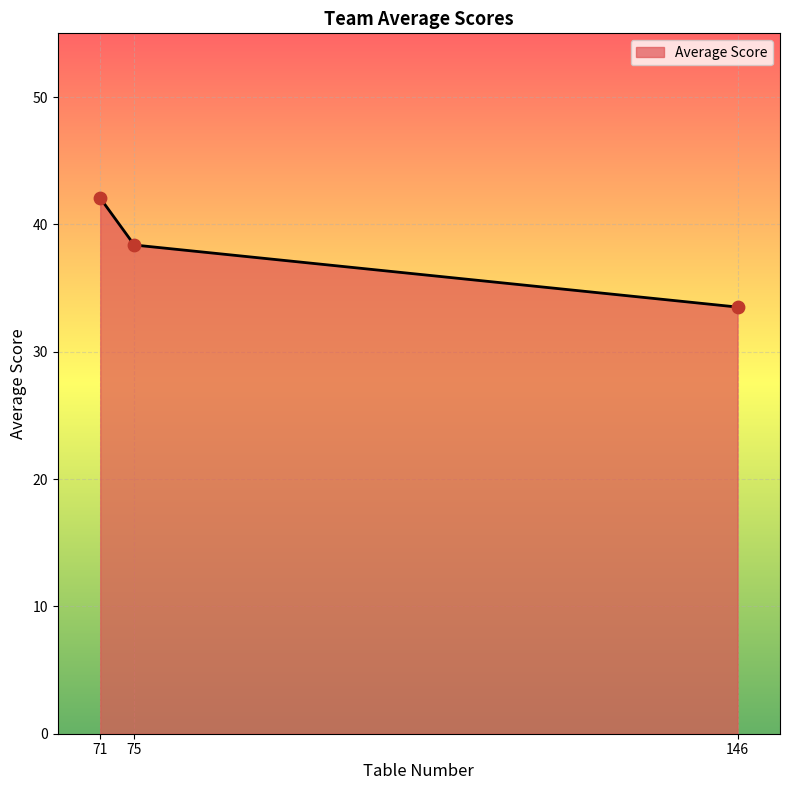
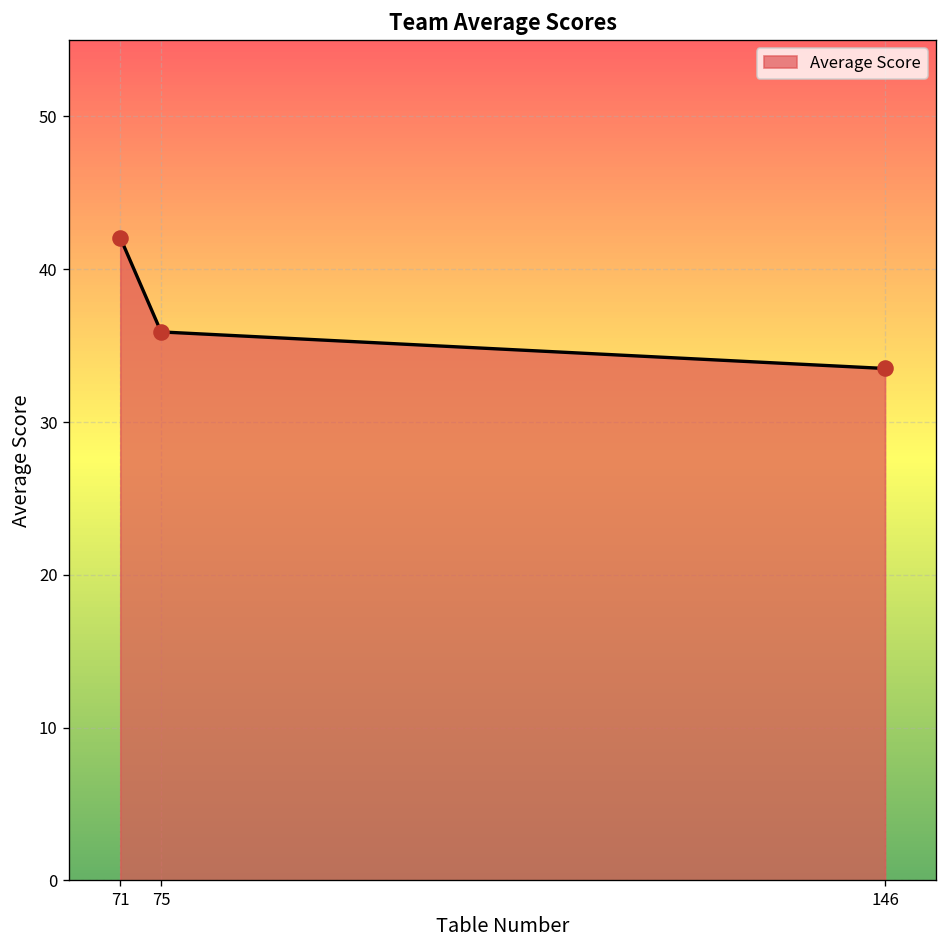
  {
    "71": 42.1,
-   "75": 38.4,
+   "75": 35.9,
    "146": 33.5
  }
